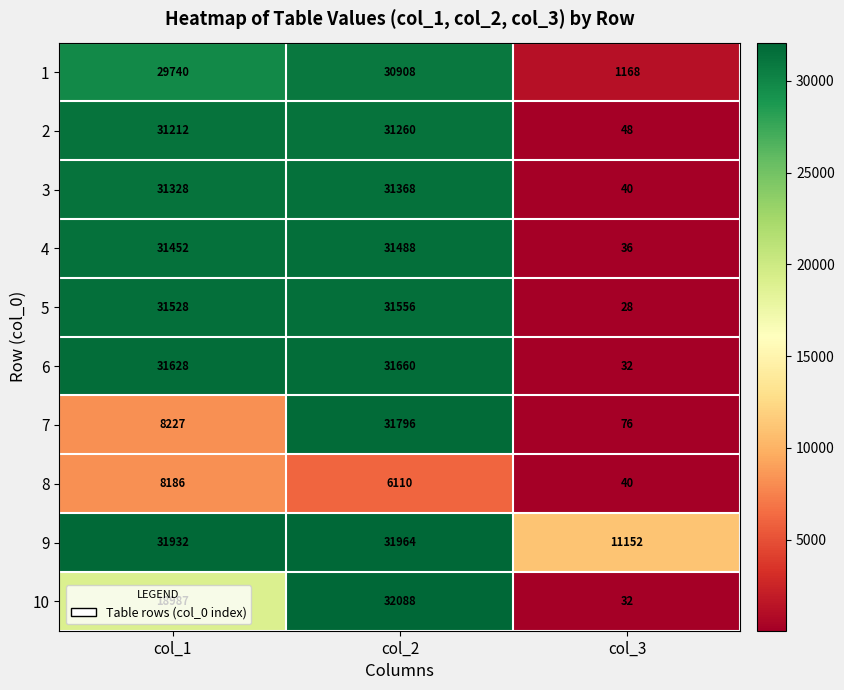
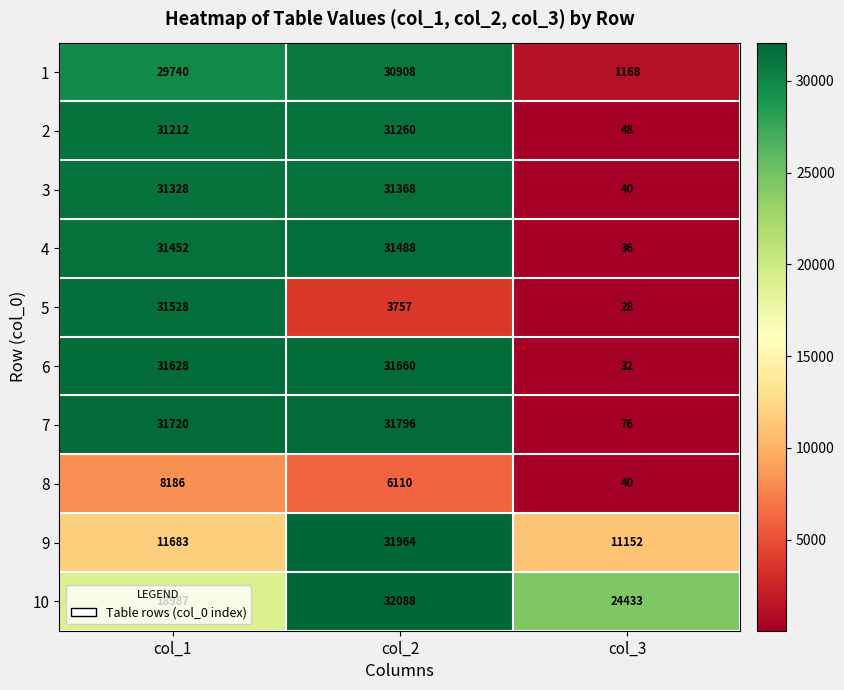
  {
    "1": {
      "col_1": 29740,
      "col_2": 30908,
      "col_3": 1168
    },
    "2": {
      "col_1": 31212,
      "col_2": 31260,
      "col_3": 48
    },
    "3": {
      "col_1": 31328,
      "col_2": 31368,
      "col_3": 40
    },
    "4": {
      "col_1": 31452,
      "col_2": 31488,
      "col_3": 36
    },
    "5": {
      "col_1": 31528,
-     "col_2": 31556,
+     "col_2": 3757,
      "col_3": 28
    },
    "6": {
      "col_1": 31628,
      "col_2": 31660,
      "col_3": 32
    },
    "7": {
-     "col_1": 8227,
+     "col_1": 31720,
      "col_2": 31796,
      "col_3": 76
    },
    "8": {
      "col_1": 8186,
      "col_2": 6110,
      "col_3": 40
    },
    "9": {
-     "col_1": 31932,
+     "col_1": 11683,
      "col_2": 31964,
      "col_3": 11152
    },
    "10": {
      "col_2": 32088,
-     "col_3": 32
+     "col_3": 24433
    }
  }
